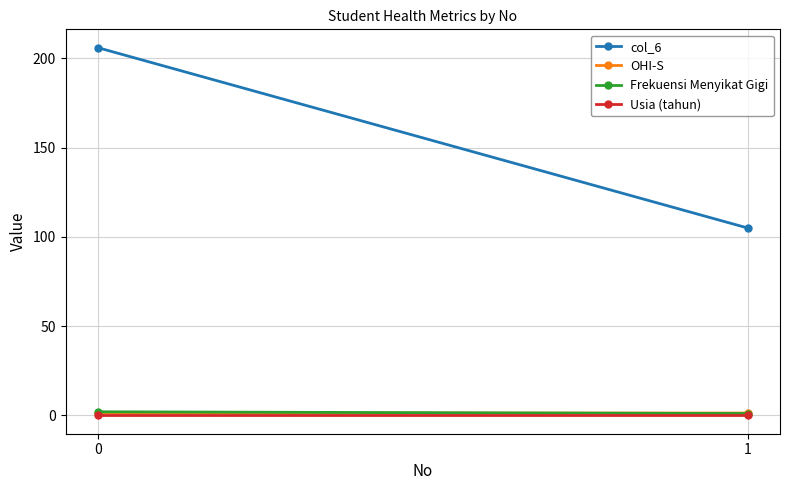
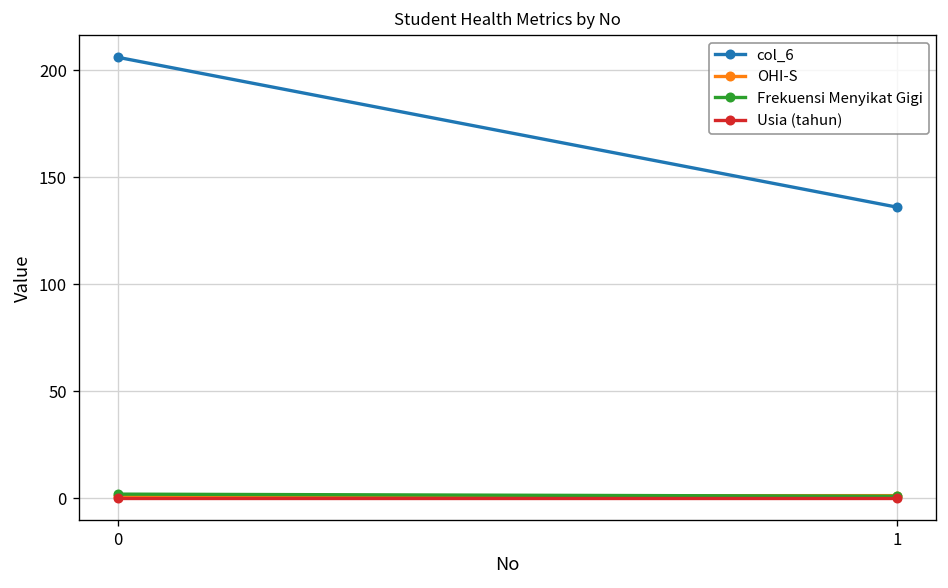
  {
    "col_6": {
      "0": 206,
-     "1": 105
+     "1": 136
    }
  }
